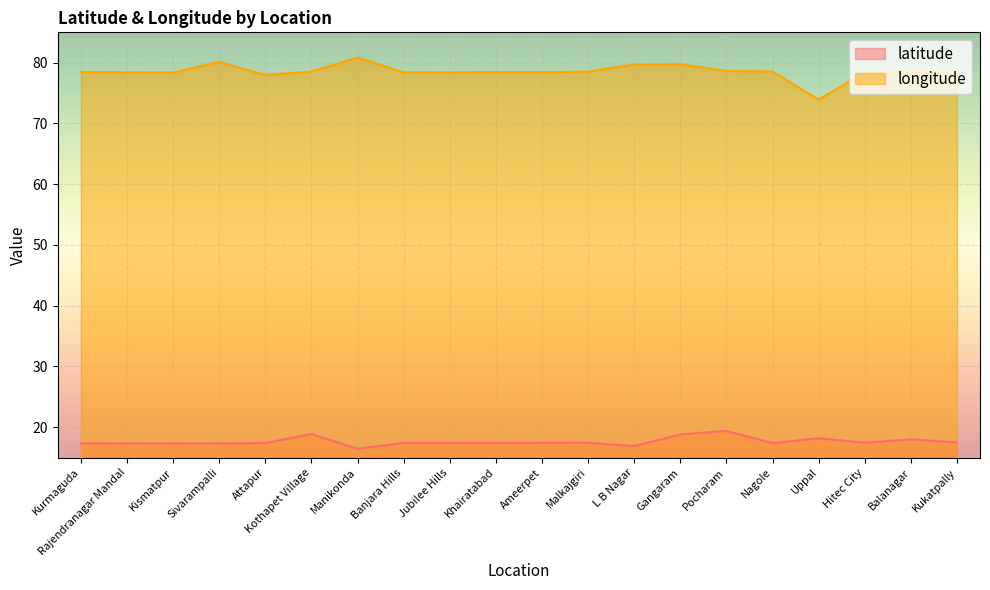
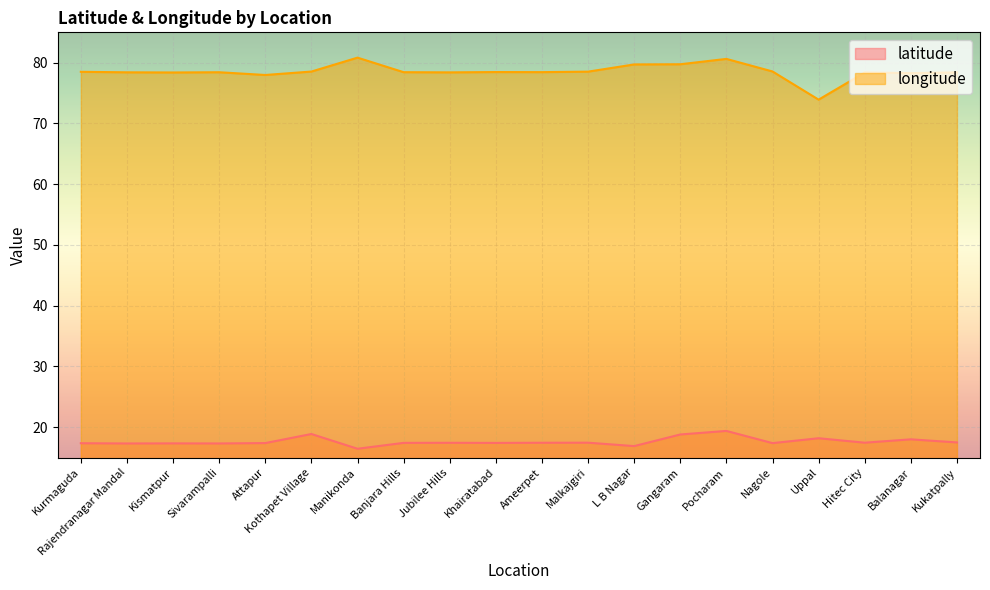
  {
    "latitude": {
      "Kurmaguda": 17,
      "Rajendranagar Mandal": 17,
      "Kismatpur": 17,
      "Sivarampalli": 17,
      "Attapur": 17,
      "Kothapet Village": 19,
      "Manikonda": 16,
      "Banjara Hills": 17,
      "Jubilee Hills": 17,
      "Khairatabad": 17,
      "Ameerpet": 17,
      "Malkajgiri": 17,
      "L B Nagar": 17,
      "Gangaram": 19,
      "Pocharam": 19,
      "Nagole": 17,
      "Uppal": 18,
      "Hitec City": 17,
      "Balanagar": 18,
      "Kukatpally": 17
    },
    "longitude": {
      "Kurmaguda": 79,
      "Rajendranagar Mandal": 78,
      "Kismatpur": 78,
-     "Sivarampalli": 80,
+     "Sivarampalli": 78,
      "Attapur": 78,
      "Kothapet Village": 79,
      "Manikonda": 81,
      "Banjara Hills": 78,
      "Jubilee Hills": 78,
      "Khairatabad": 78,
      "Ameerpet": 78,
      "Malkajgiri": 79,
      "L B Nagar": 80,
      "Gangaram": 80,
-     "Pocharam": 79,
+     "Pocharam": 81,
      "Nagole": 79,
      "Uppal": 74
    }
  }
